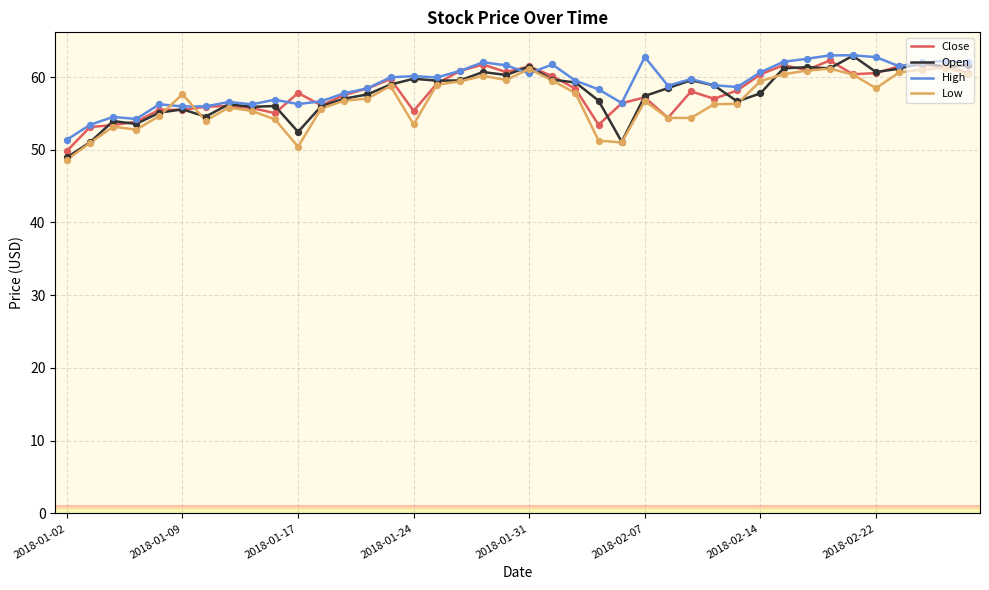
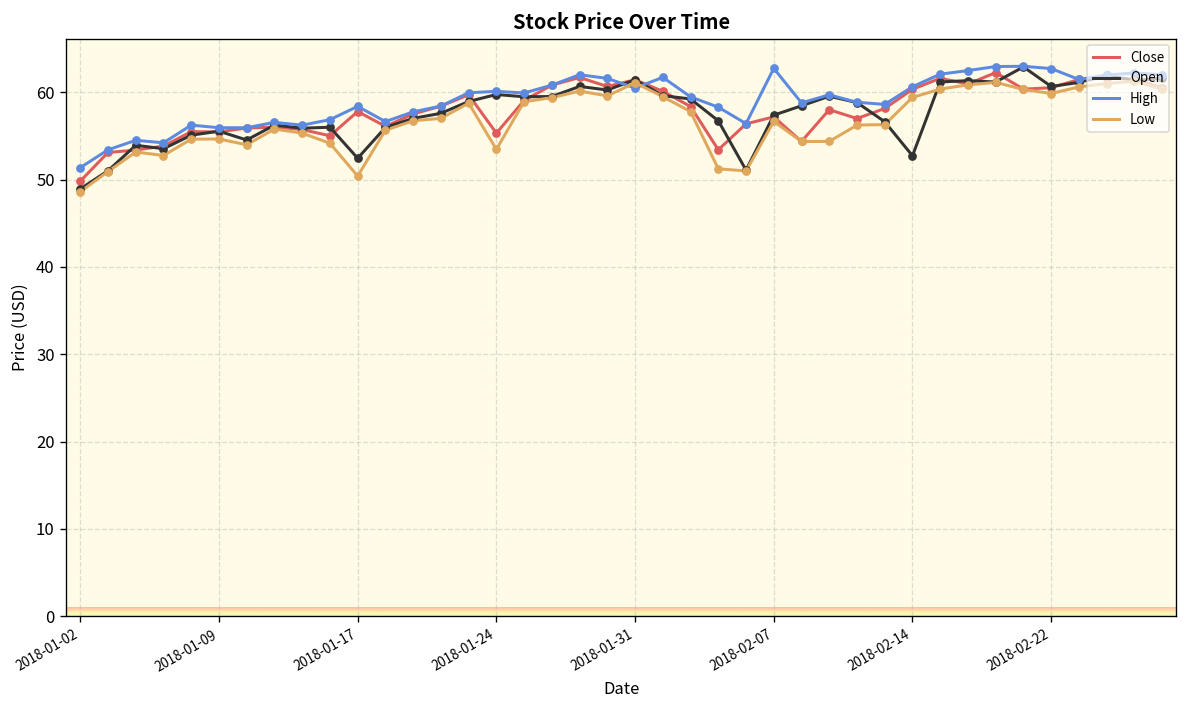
  {
    "Close": {
      "2018-01-02": 50,
      "2018-01-17": 58,
      "2018-01-24": 55
    },
    "Open": {
      "2018-01-17": 52,
      "2018-01-24": 60,
-     "2018-02-14": 58
+     "2018-02-14": 53
    },
    "High": {
      "2018-01-02": 51,
      "2018-01-09": 56,
-     "2018-01-17": 56,
+     "2018-01-17": 58,
      "2018-01-24": 60,
      "2018-01-31": 61,
      "2018-02-07": 63,
      "2018-02-22": 63
    },
    "Low": {
-     "2018-01-09": 58,
+     "2018-01-09": 55,
      "2018-01-17": 50,
      "2018-01-24": 53,
      "2018-02-07": 57,
      "2018-02-14": 59,
-     "2018-02-22": 58
+     "2018-02-22": 60
    }
  }
